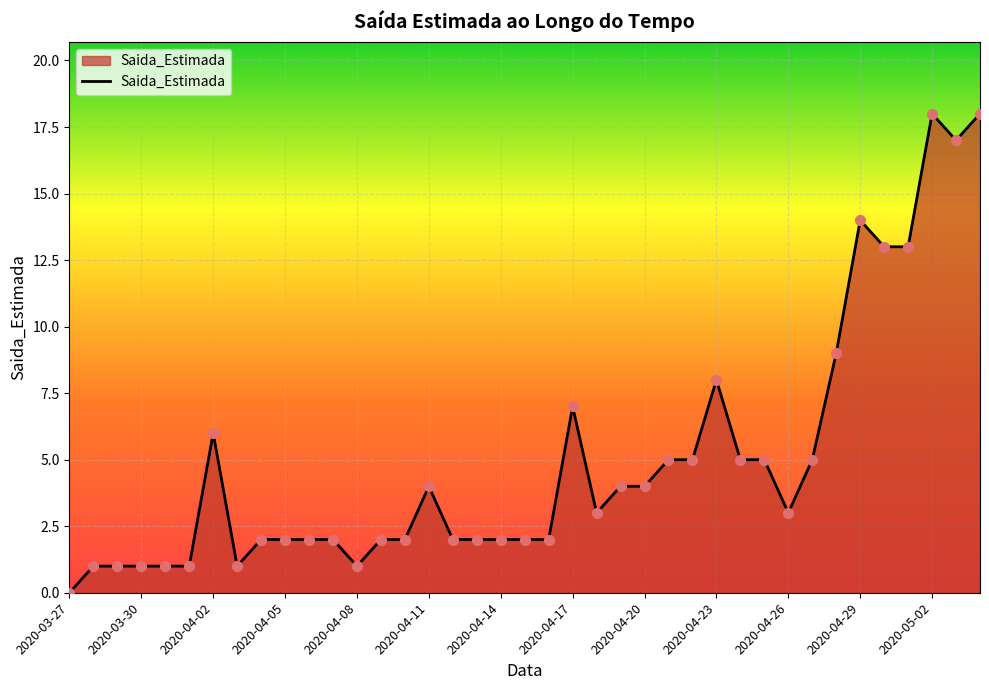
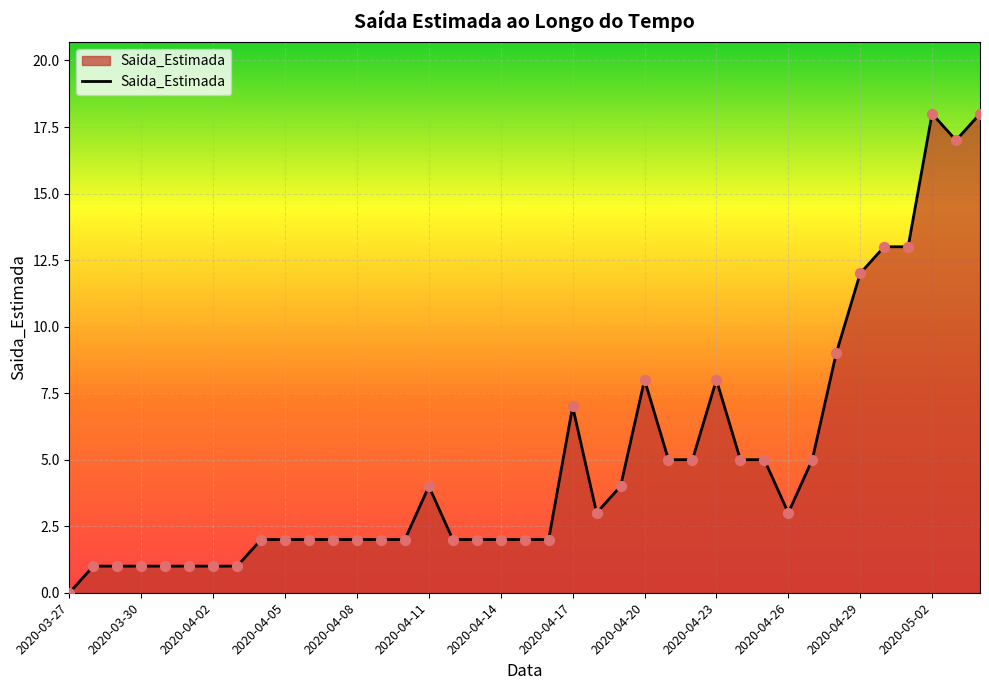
  {
    "2020-03-27": 0,
    "2020-03-30": 1,
-   "2020-04-02": 6,
+   "2020-04-02": 1,
    "2020-04-05": 2,
-   "2020-04-08": 1,
+   "2020-04-08": 2,
    "2020-04-11": 4,
    "2020-04-14": 2,
    "2020-04-17": 7,
-   "2020-04-20": 4,
+   "2020-04-20": 8,
    "2020-04-23": 8,
    "2020-04-26": 3,
-   "2020-04-29": 14,
+   "2020-04-29": 12,
    "2020-05-02": 18
  }
